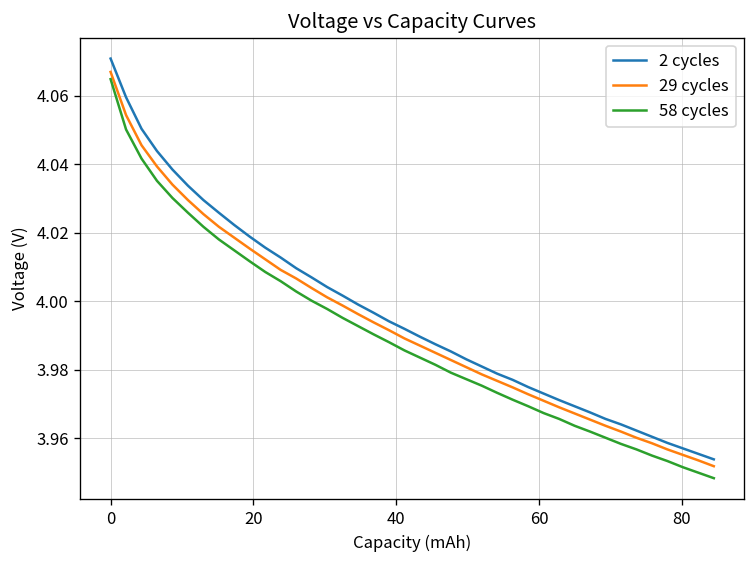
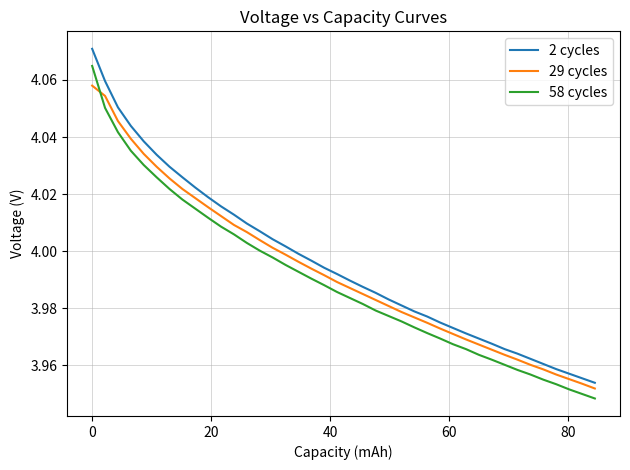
  {
    "2 cycles": {
      "0": 4.071
    },
    "29 cycles": {
-     "0": 4.067
+     "0": 4.058
    },
    "58 cycles": {
      "0": 4.065
    }
  }
